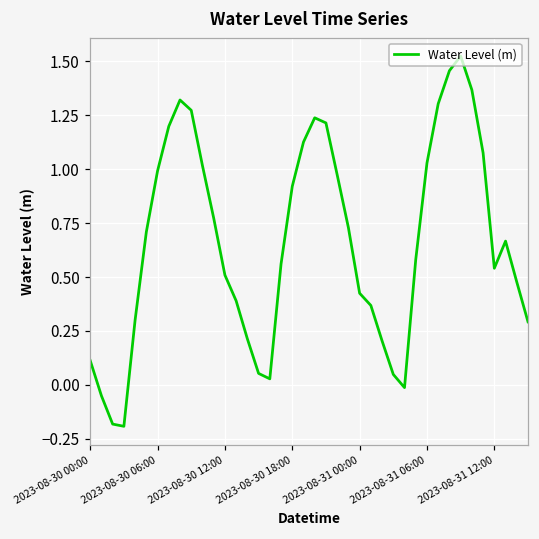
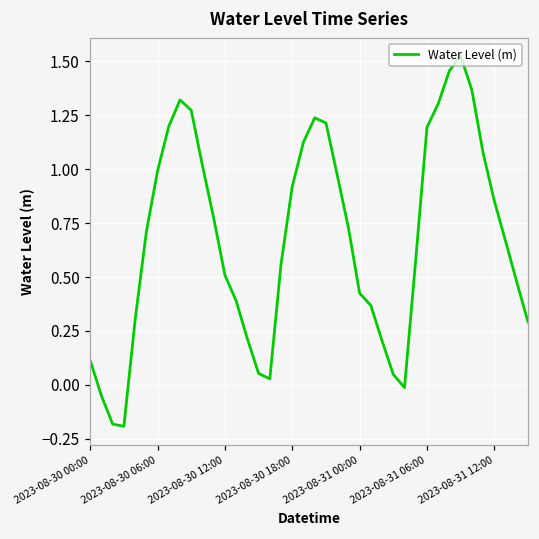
  {
    "2023-08-30 00:00": 0.11,
    "2023-08-30 06:00": 0.99,
    "2023-08-30 12:00": 0.51,
    "2023-08-30 18:00": 0.92,
    "2023-08-31 00:00": 0.42,
-   "2023-08-31 06:00": 1.03,
-   "2023-08-31 12:00": 0.54
+   "2023-08-31 06:00": 1.19,
+   "2023-08-31 12:00": 0.85
  }
